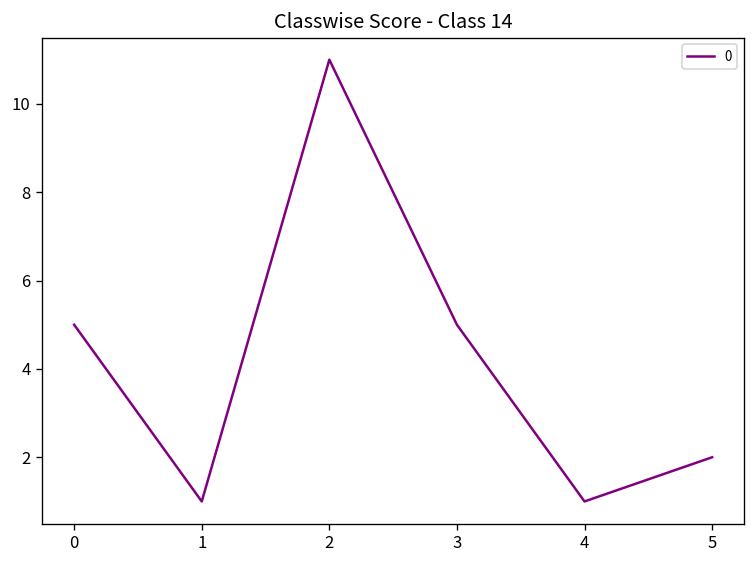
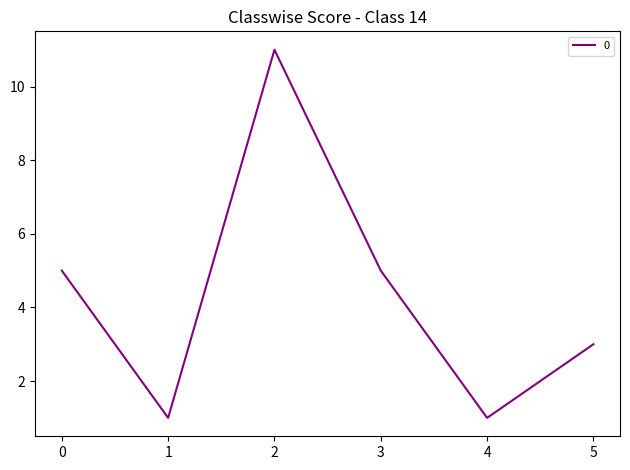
  {
    "0": 5,
    "1": 1,
    "2": 11,
    "3": 5,
    "4": 1,
-   "5": 2
+   "5": 3
  }
